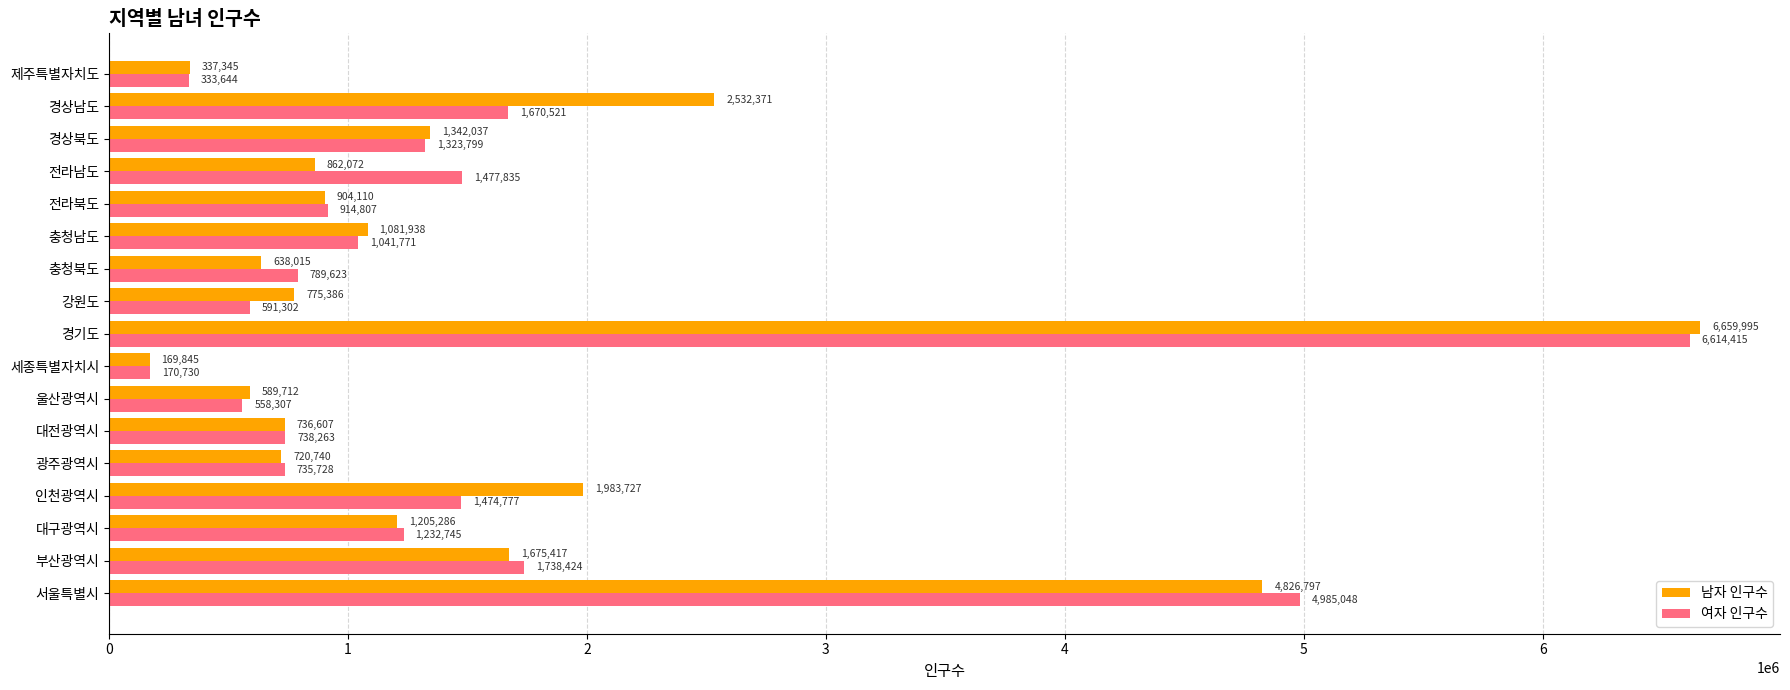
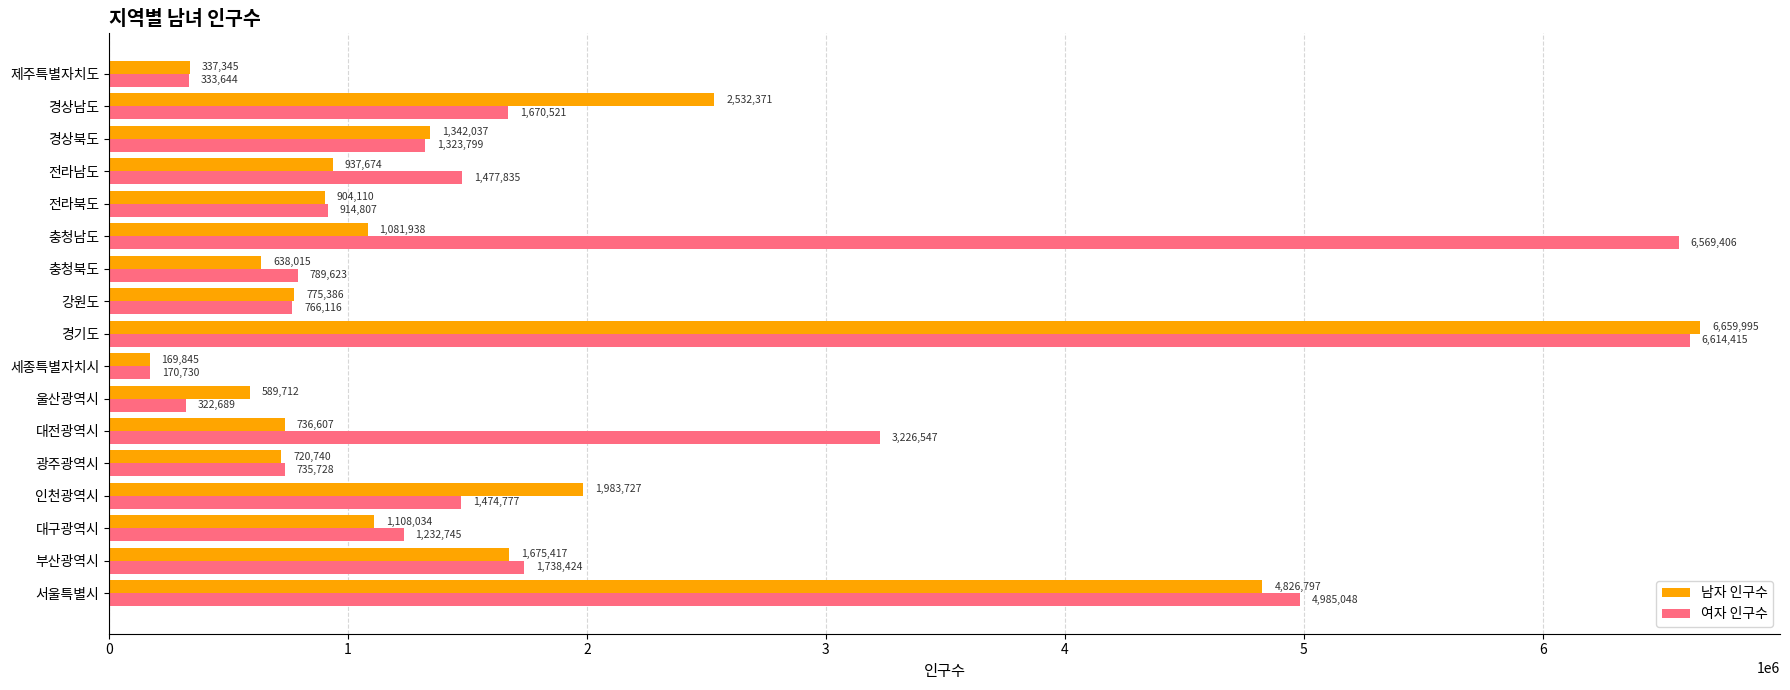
  {
    "남자 인구수": {
      "제주특별자치도": "337,345",
      "경상남도": "2,532,371",
      "경상북도": "1,342,037",
-     "전라남도": "862,072",
+     "전라남도": "937,674",
      "전라북도": "904,110",
      "충청남도": "1,081,938",
      "충청북도": "638,015",
      "강원도": "775,386",
      "경기도": "6,659,995",
      "세종특별자치시": "169,845",
      "울산광역시": "589,712",
      "대전광역시": "736,607",
      "광주광역시": "720,740",
      "인천광역시": "1,983,727",
-     "대구광역시": "1,205,286",
+     "대구광역시": "1,108,034",
      "부산광역시": "1,675,417",
      "서울특별시": "4,826,797"
    },
    "여자 인구수": {
      "제주특별자치도": "333,644",
      "경상남도": "1,670,521",
      "경상북도": "1,323,799",
      "전라남도": "1,477,835",
      "전라북도": "914,807",
-     "충청남도": "1,041,771",
+     "충청남도": "6,569,406",
      "충청북도": "789,623",
-     "강원도": "591,302",
+     "강원도": "766,116",
      "경기도": "6,614,415",
      "세종특별자치시": "170,730",
-     "울산광역시": "558,307",
-     "대전광역시": "738,263",
+     "울산광역시": "322,689",
+     "대전광역시": "3,226,547",
      "광주광역시": "735,728",
      "인천광역시": "1,474,777",
      "대구광역시": "1,232,745",
      "부산광역시": "1,738,424",
      "서울특별시": "4,985,048"
    }
  }
